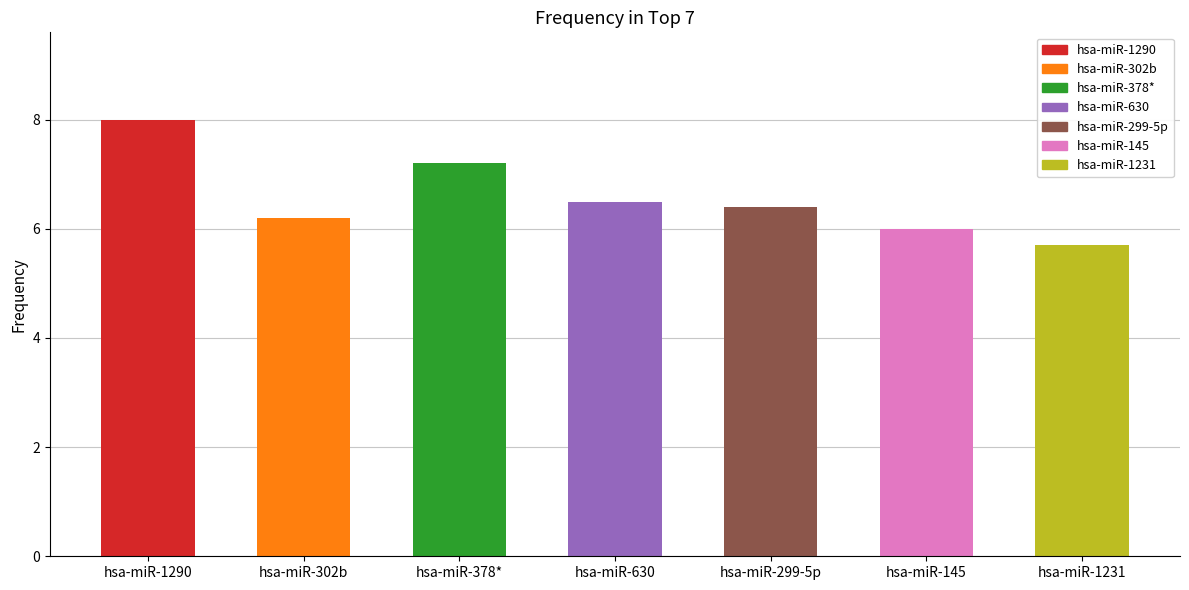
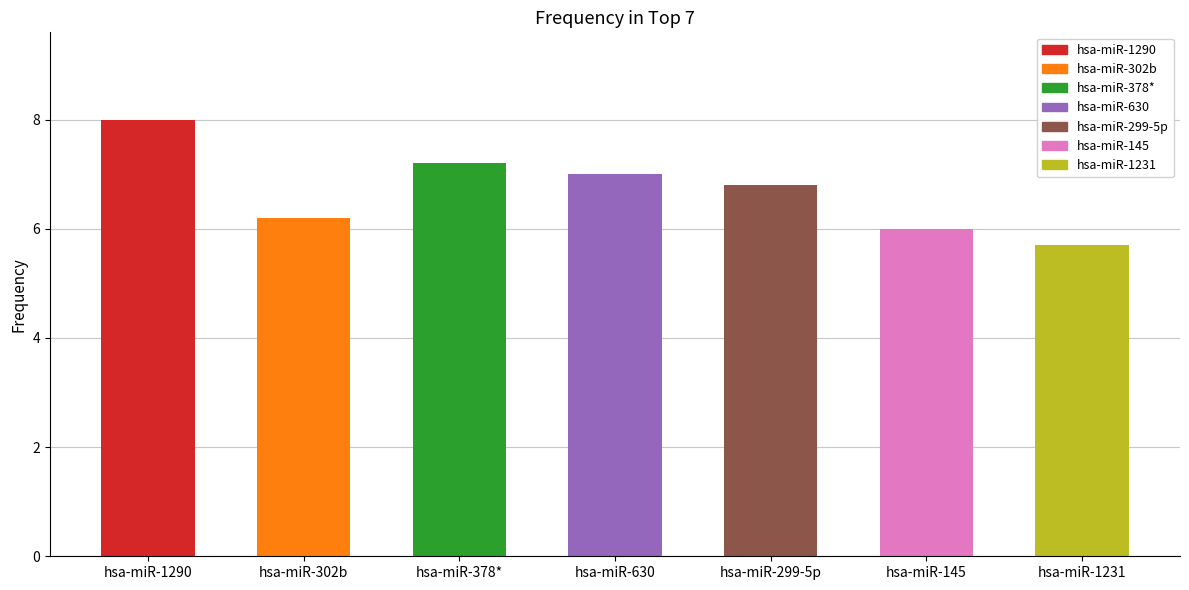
  {
    "hsa-miR-1290": 8.0,
    "hsa-miR-302b": 6.2,
    "hsa-miR-378*": 7.2,
-   "hsa-miR-630": 6.5,
-   "hsa-miR-299-5p": 6.4,
+   "hsa-miR-630": 7.0,
+   "hsa-miR-299-5p": 6.8,
    "hsa-miR-145": 6.0,
    "hsa-miR-1231": 5.7
  }
